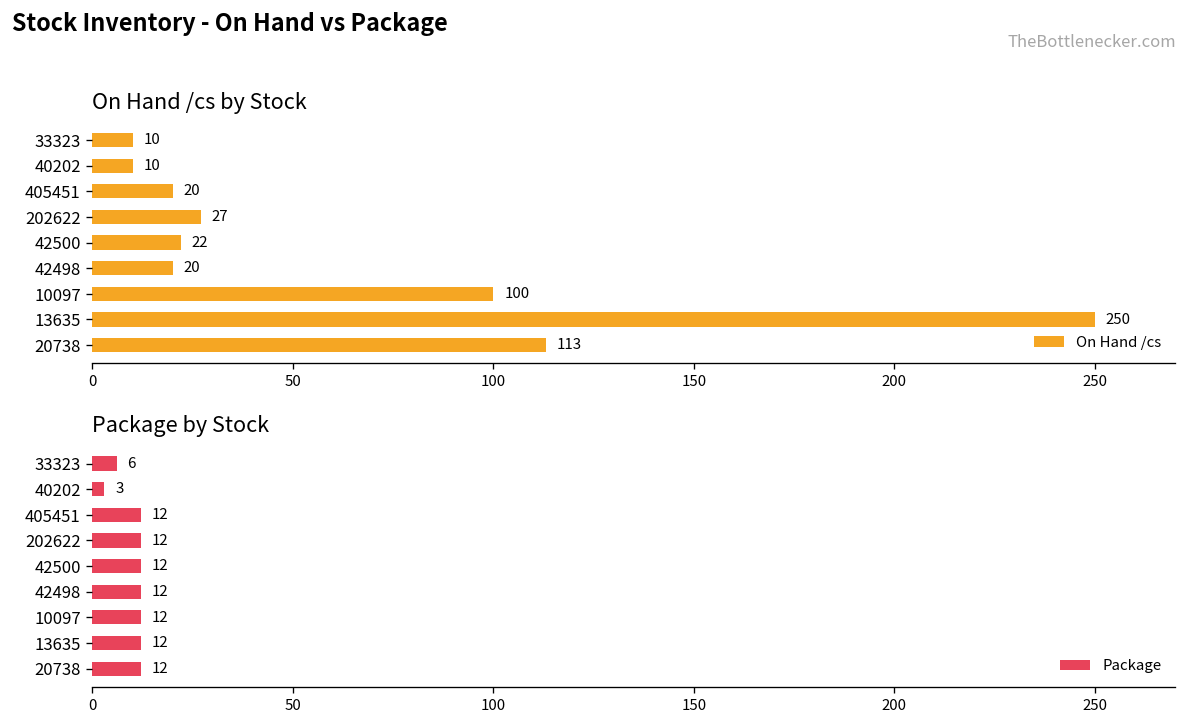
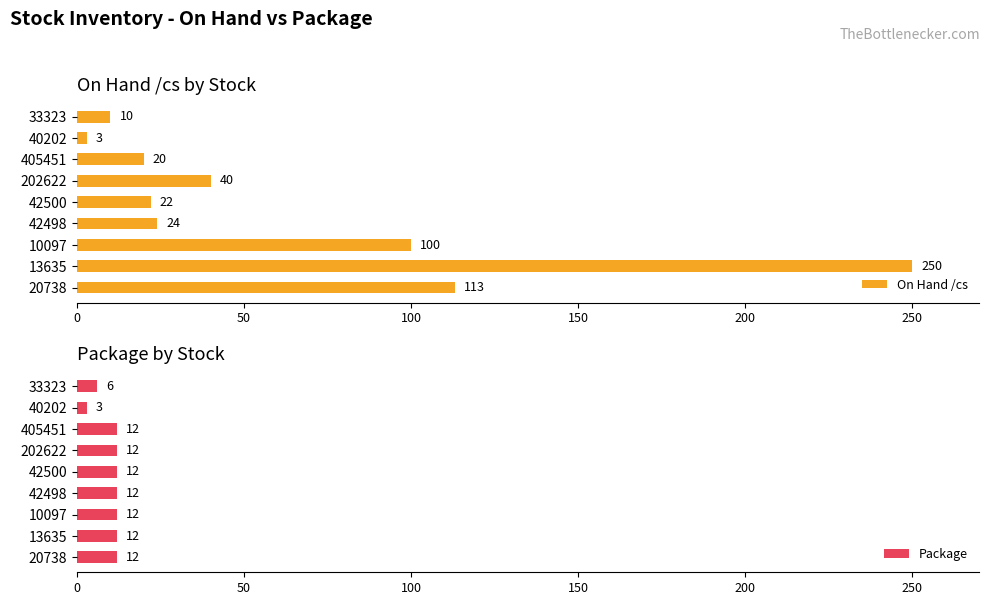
  {
    "On Hand /cs by Stock": {
      "33323": 10,
-     "40202": 10,
+     "40202": 3,
      "405451": 20,
-     "202622": 27,
+     "202622": 40,
      "42500": 22,
-     "42498": 20,
+     "42498": 24,
      "10097": 100,
      "13635": 250,
      "20738": 113
    },
    "Package by Stock": {
      "33323": 6,
      "40202": 3,
      "405451": 12,
      "202622": 12,
      "42500": 12,
      "42498": 12,
      "10097": 12,
      "13635": 12,
      "20738": 12
    }
  }
